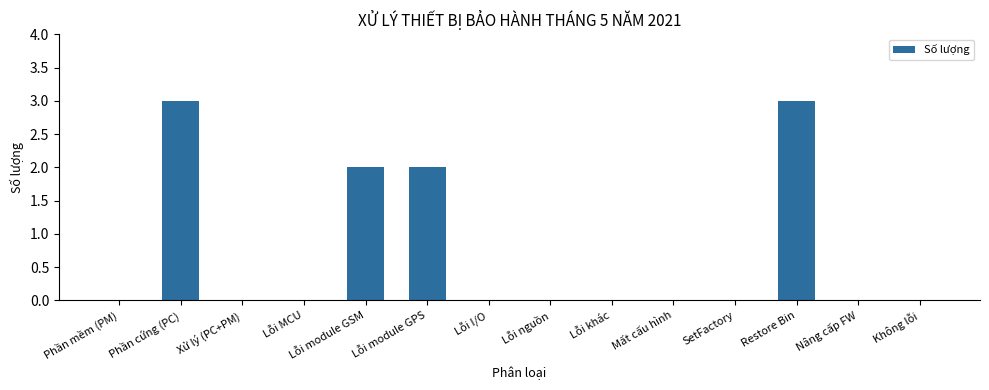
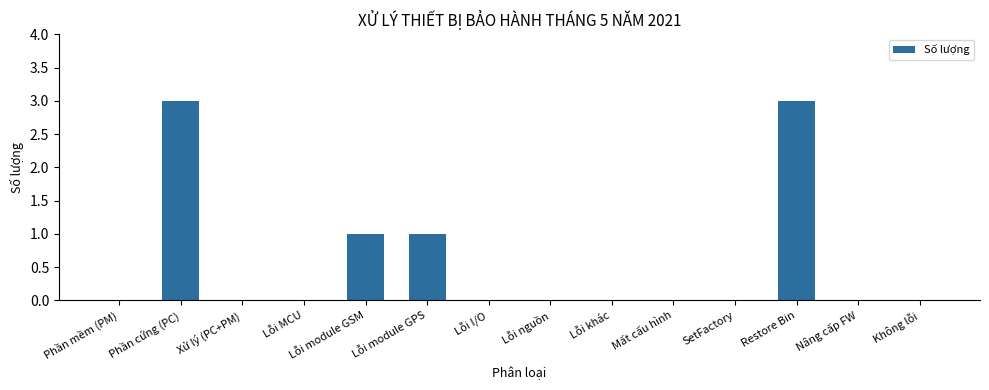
  {
    "Phần mềm (PM)": 0,
    "Phần cứng (PC)": 3,
    "Xử lý (PC+PM)": 0,
    "Lỗi MCU": 0,
-   "Lỗi module GSM": 2,
-   "Lỗi module GPS": 2,
+   "Lỗi module GSM": 1,
+   "Lỗi module GPS": 1,
    "Lỗi I/O": 0,
    "Lỗi nguồn": 0,
    "Lỗi khác": 0,
    "Mất cấu hình": 0,
    "SetFactory": 0,
    "Restore Bin": 3,
    "Nâng cấp FW": 0,
    "Không lỗi": 0
  }
